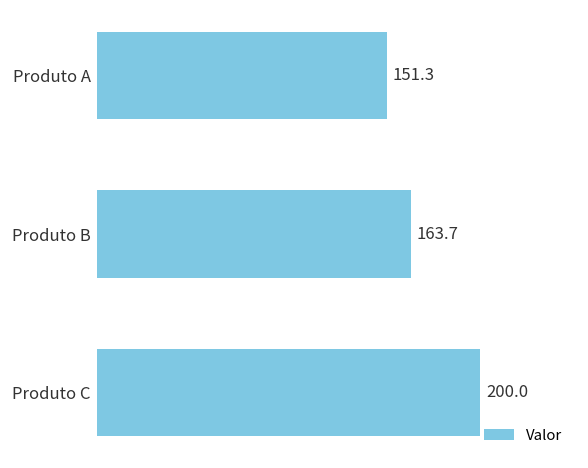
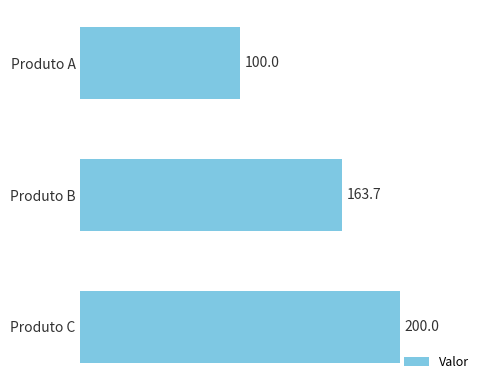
  {
-   "Produto A": 151.3,
+   "Produto A": 100.0,
    "Produto B": 163.7,
    "Produto C": 200.0
  }
